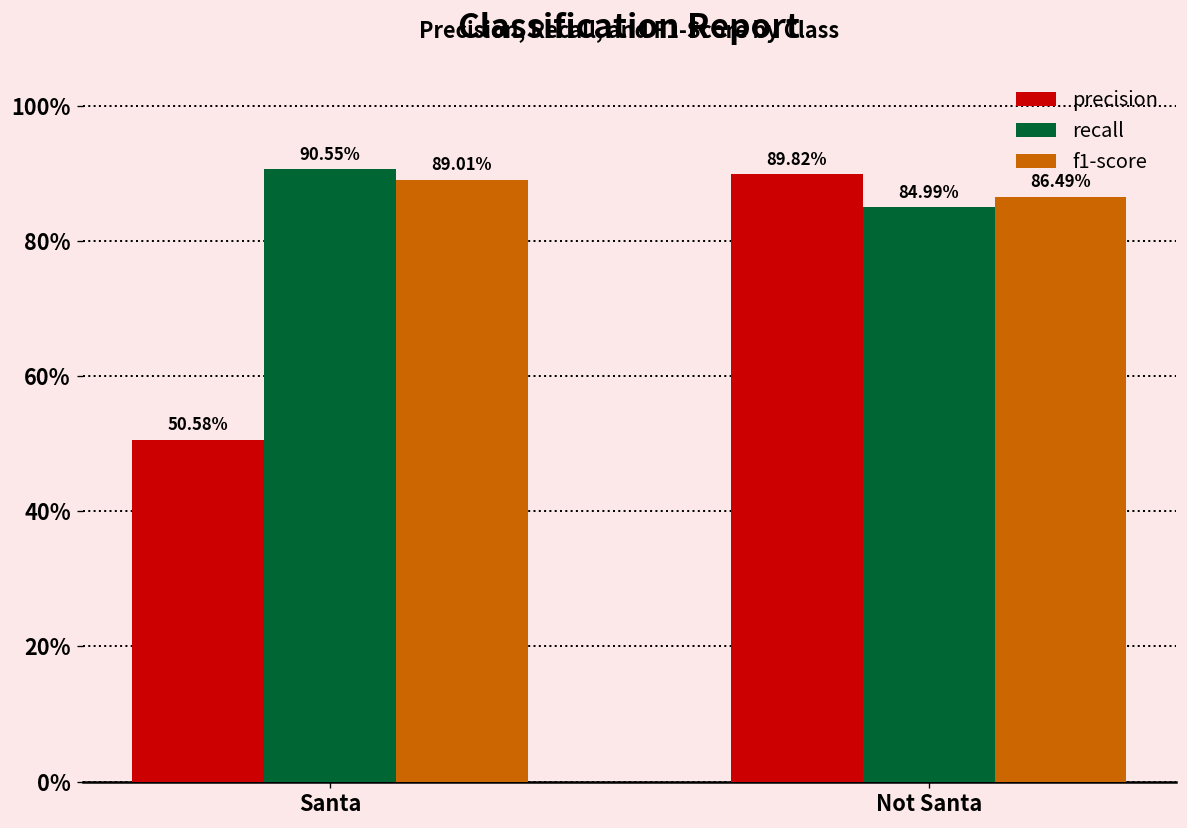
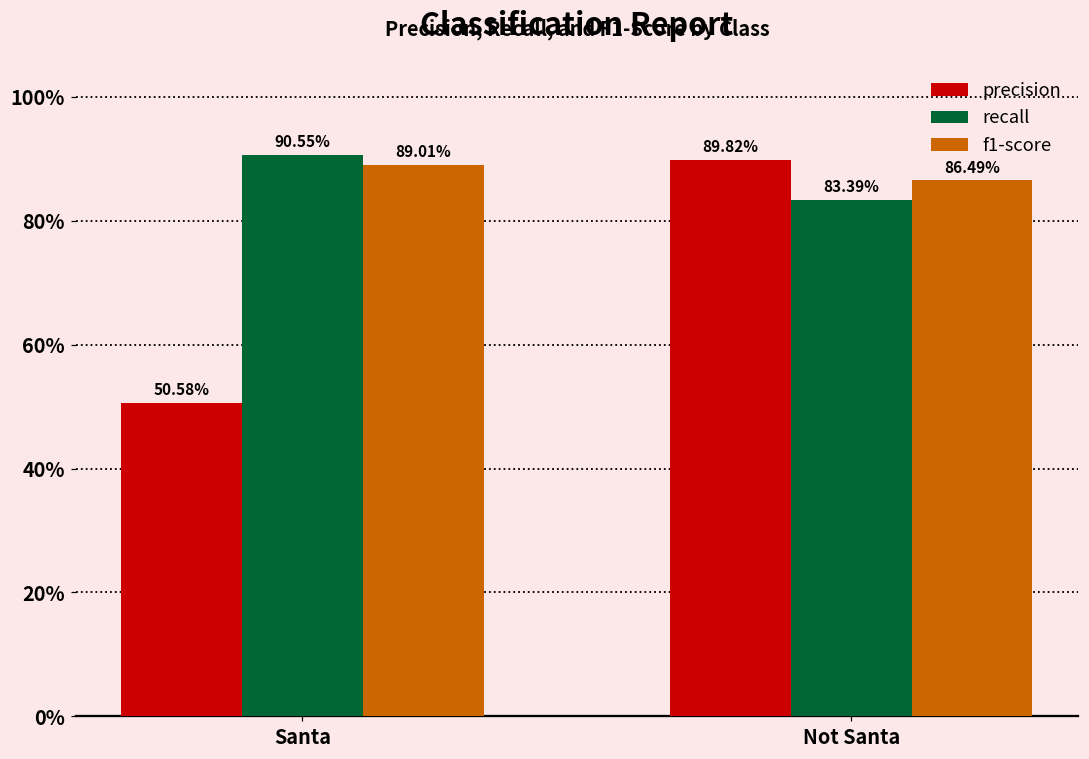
  {
    "precision": {
      "Santa": "50.58%",
      "Not Santa": "89.82%"
    },
    "recall": {
      "Santa": "90.55%",
-     "Not Santa": "84.99%"
+     "Not Santa": "83.39%"
    },
    "f1-score": {
      "Santa": "89.01%",
      "Not Santa": "86.49%"
    }
  }
